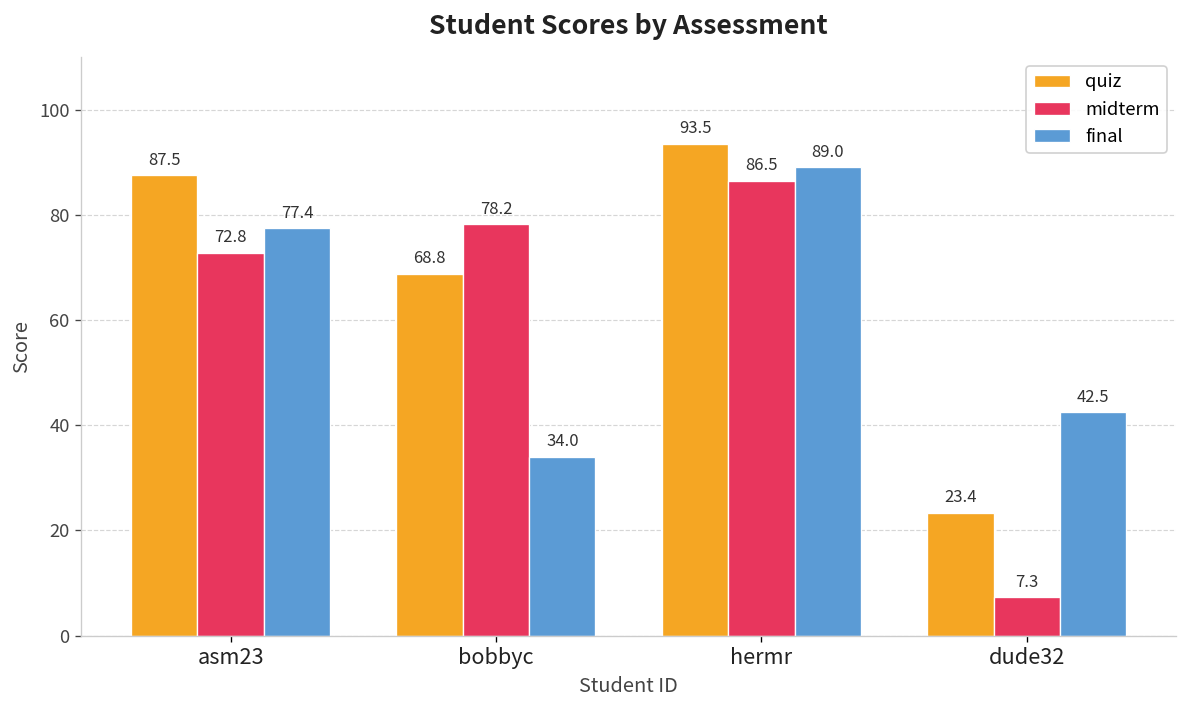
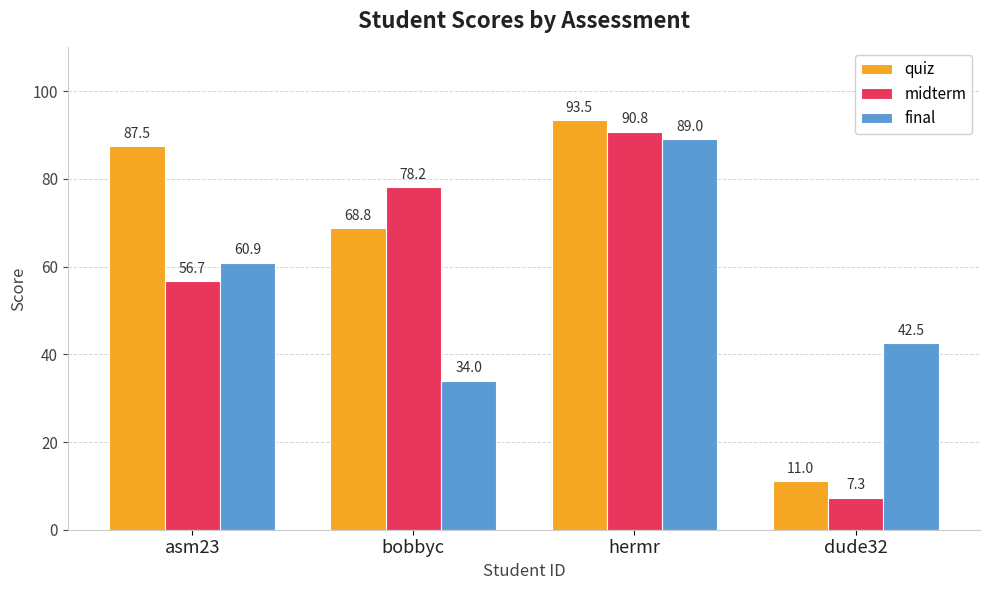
  {
    "quiz": {
      "asm23": 87.5,
      "bobbyc": 68.8,
      "hermr": 93.5,
-     "dude32": 23.4
+     "dude32": 11.0
    },
    "midterm": {
-     "asm23": 72.8,
+     "asm23": 56.7,
      "bobbyc": 78.2,
-     "hermr": 86.5,
+     "hermr": 90.8,
      "dude32": 7.3
    },
    "final": {
-     "asm23": 77.4,
+     "asm23": 60.9,
      "bobbyc": 34.0,
      "hermr": 89.0,
      "dude32": 42.5
    }
  }
